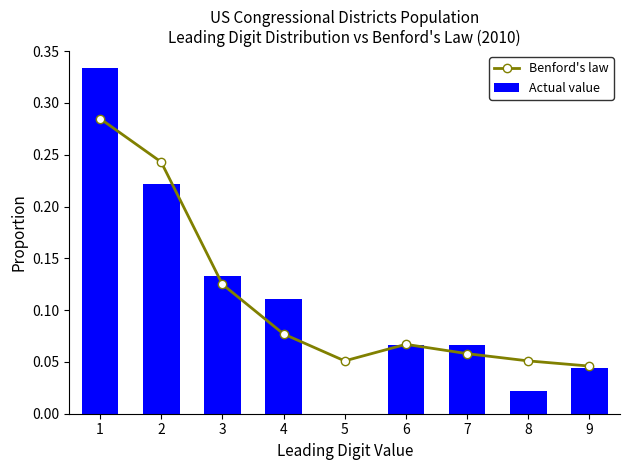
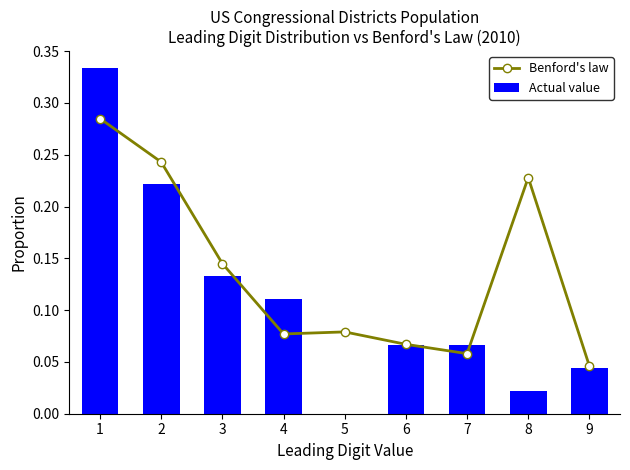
  {
    "Actual value": {
      "1": 0.333,
      "2": 0.222,
      "3": 0.133,
      "4": 0.111,
      "5": 0.000,
      "6": 0.067,
      "7": 0.067,
      "8": 0.022,
      "9": 0.044
    },
    "Benford's law": {
      "1": 0.285,
      "2": 0.243,
-     "3": 0.125,
+     "3": 0.145,
      "4": 0.077,
-     "5": 0.051,
+     "5": 0.079,
      "6": 0.067,
      "7": 0.058,
-     "8": 0.051,
+     "8": 0.228,
      "9": 0.046
    }
  }
